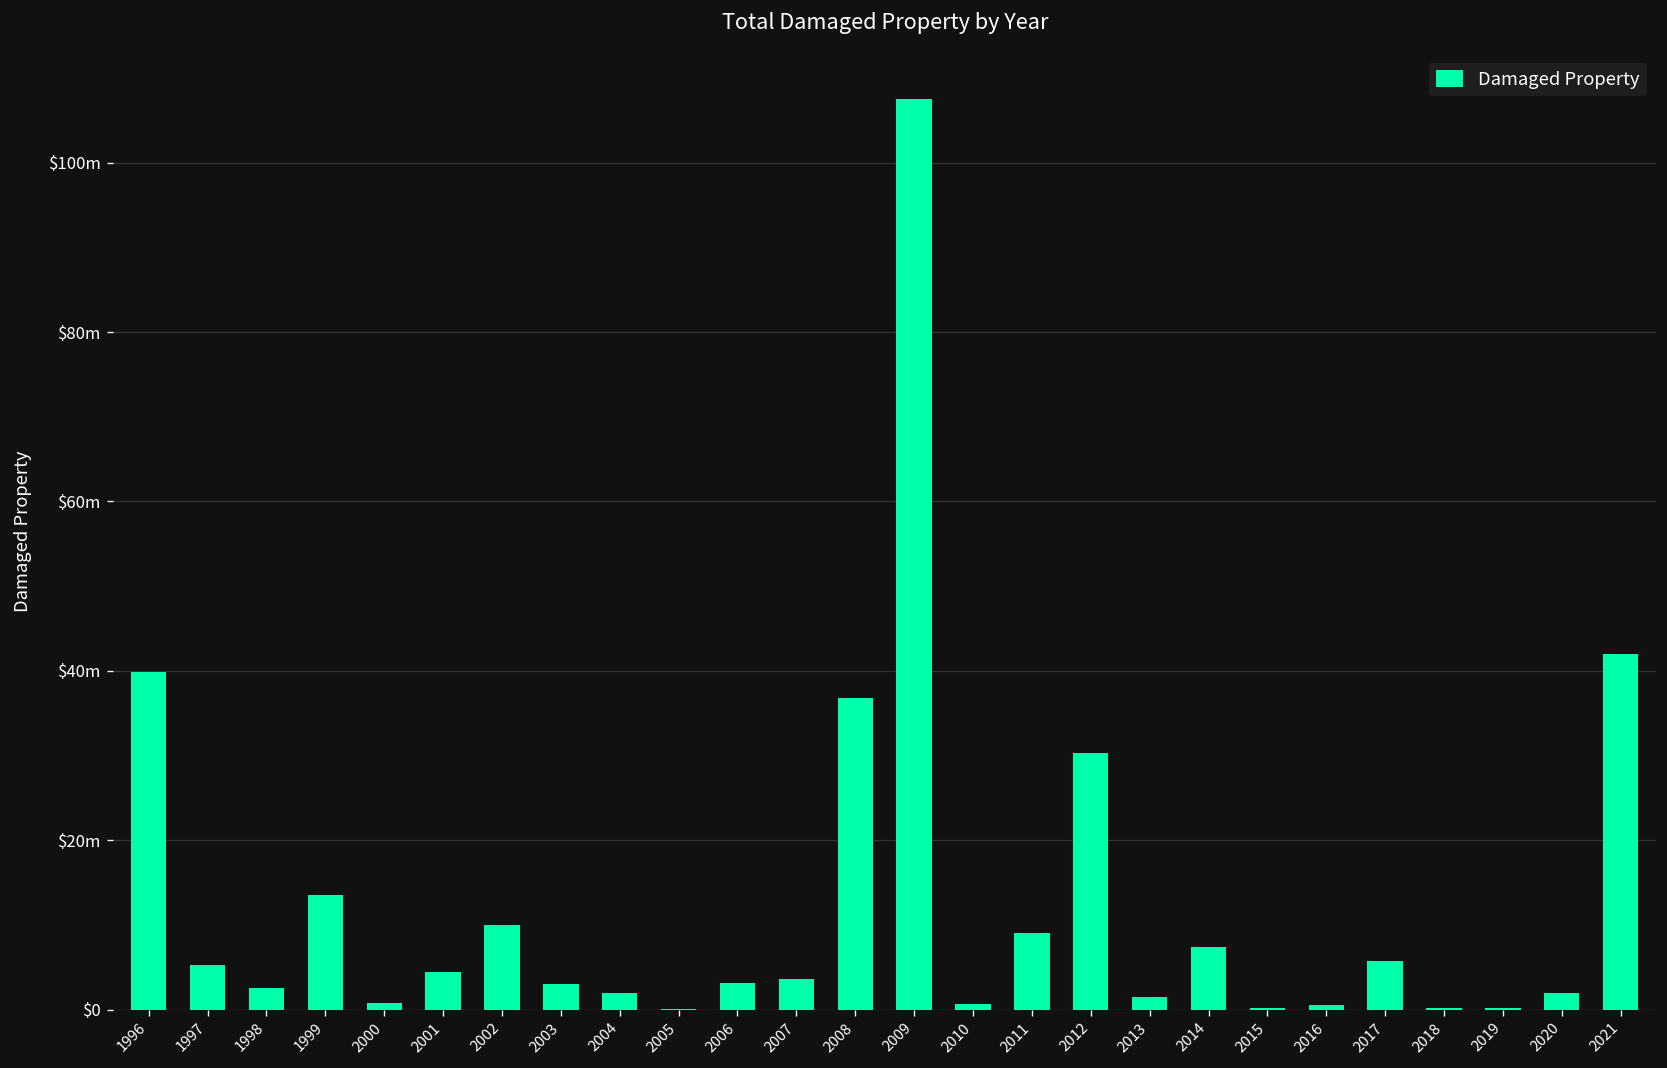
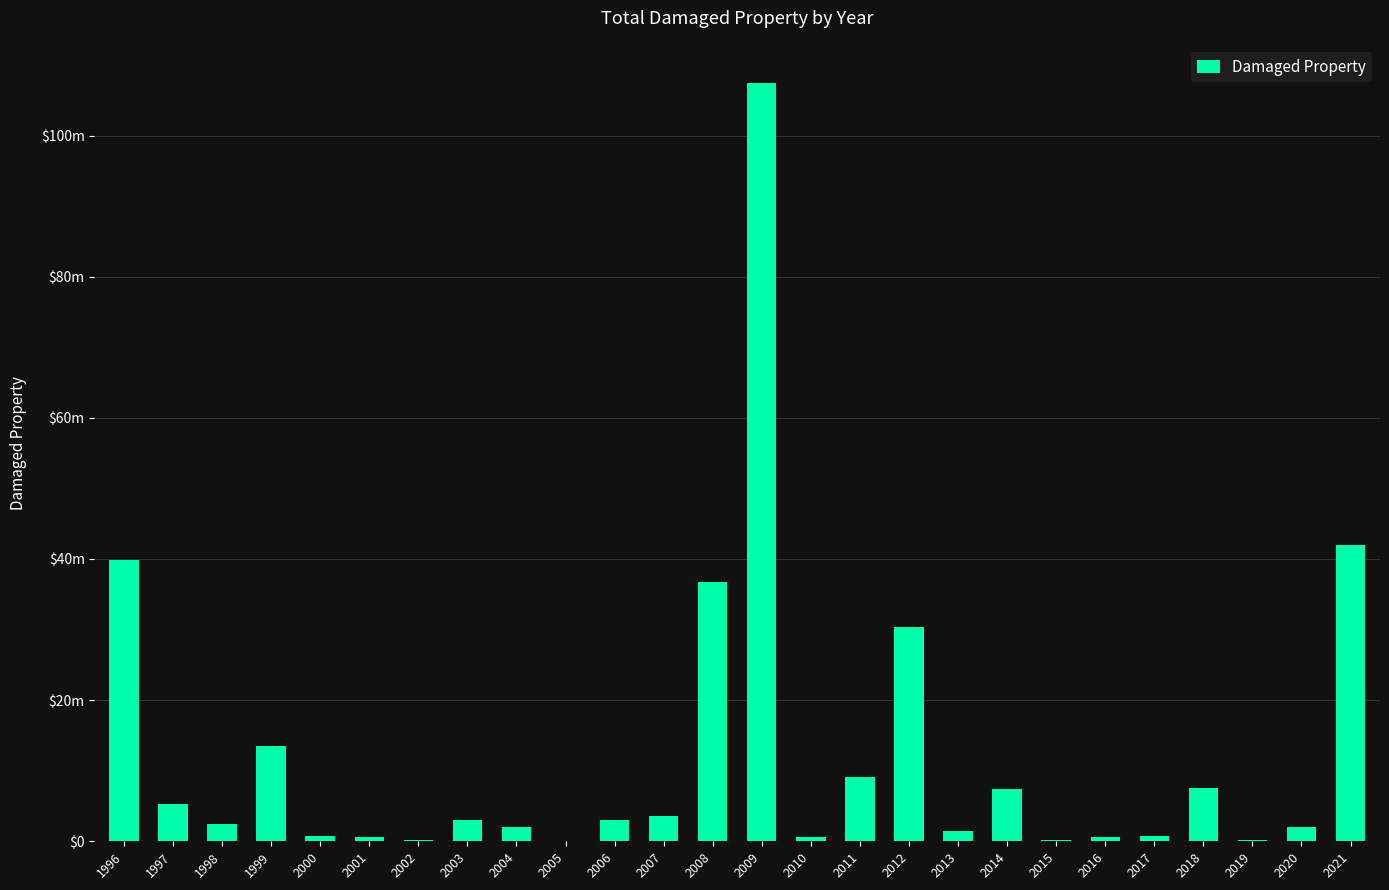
  {
    "1996": "$40m",
    "1997": "$5m",
    "1998": "$3m",
    "1999": "$14m",
    "2000": "$1m",
-   "2001": "$4m",
-   "2002": "$10m",
+   "2001": "$1m",
+   "2002": "$0m",
    "2003": "$3m",
    "2004": "$2m",
    "2006": "$3m",
    "2007": "$4m",
    "2008": "$37m",
    "2009": "$107m",
    "2010": "$1m",
    "2011": "$9m",
    "2012": "$30m",
    "2013": "$1m",
    "2014": "$7m",
    "2016": "$1m",
-   "2017": "$6m",
-   "2018": "$0m",
+   "2017": "$1m",
+   "2018": "$8m",
    "2020": "$2m",
    "2021": "$42m"
  }
